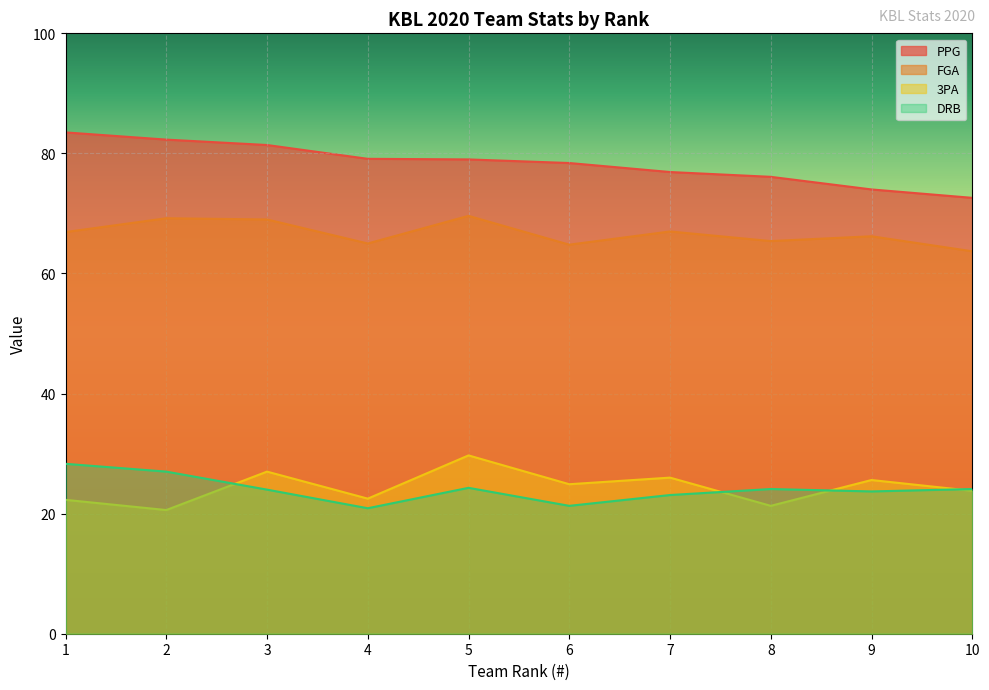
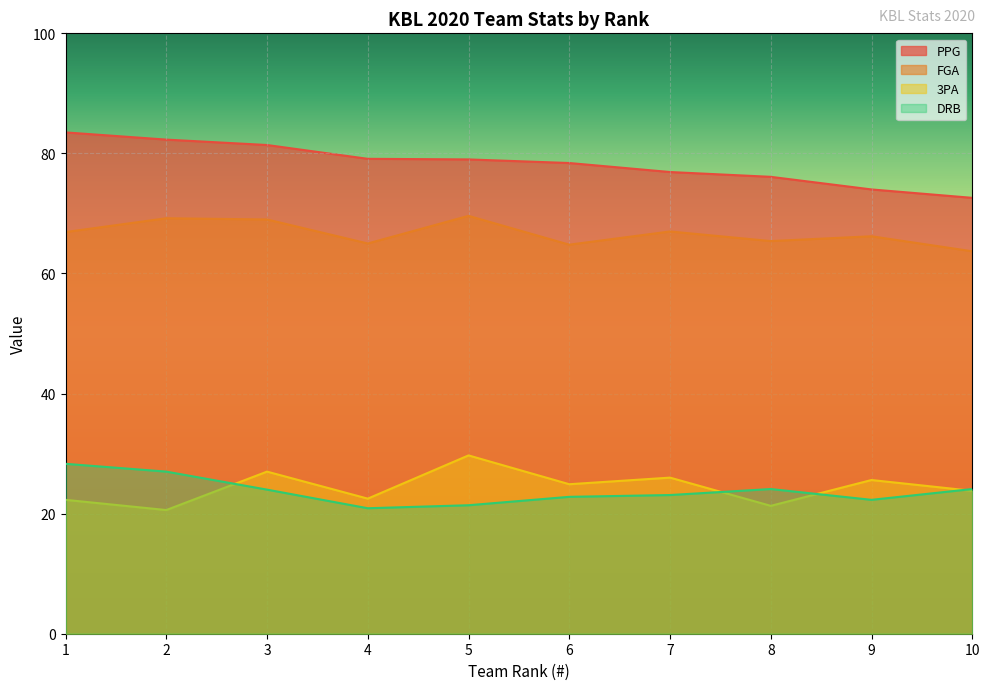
  {
    "3PA": {
      "1": 22,
      "2": 21,
      "3": 27,
      "4": 23,
      "5": 30,
      "6": 25,
      "7": 26,
      "8": 21,
      "9": 26
    },
    "DRB": {
      "1": 28,
      "2": 27,
      "3": 24,
      "4": 21,
-     "5": 24,
-     "6": 21,
+     "5": 21,
+     "6": 23,
      "7": 23,
      "8": 24,
-     "9": 24
+     "9": 22
    }
  }
